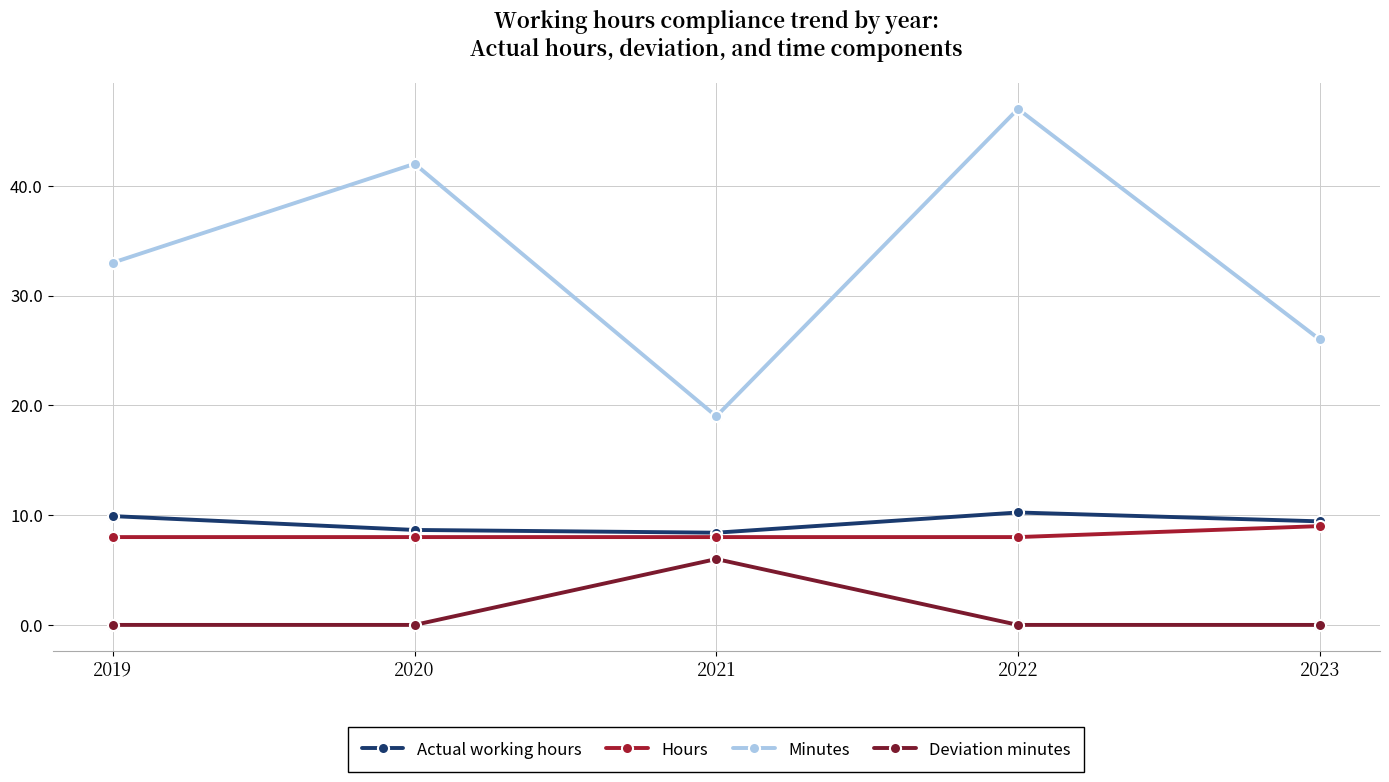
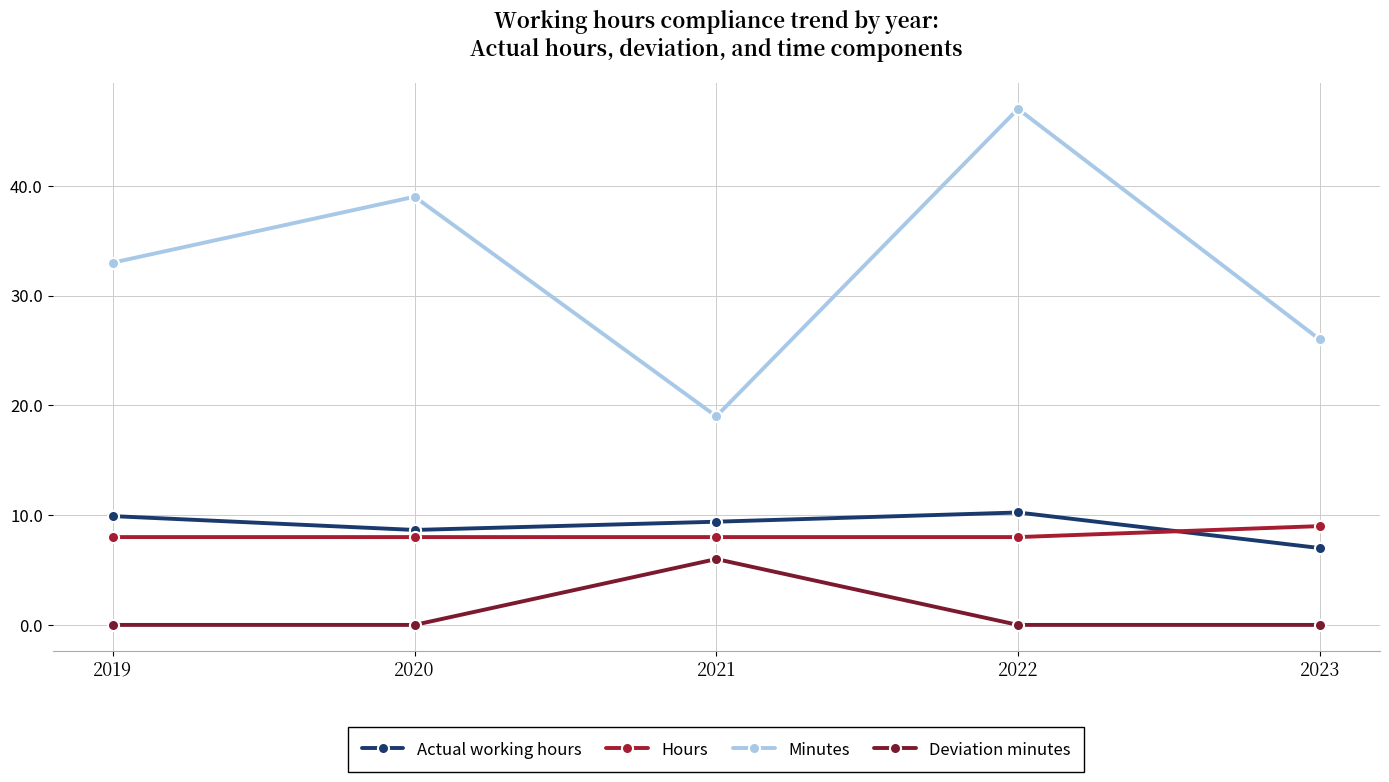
  {
    "Actual working hours": {
      "2019": 9.9,
      "2020": 8.7,
-     "2021": 8.4,
+     "2021": 9.4,
      "2022": 10.2,
-     "2023": 9.4
+     "2023": 7.0
    },
    "Minutes": {
      "2019": 33,
-     "2020": 42,
+     "2020": 39,
      "2021": 19,
      "2022": 47,
      "2023": 26
    }
  }
